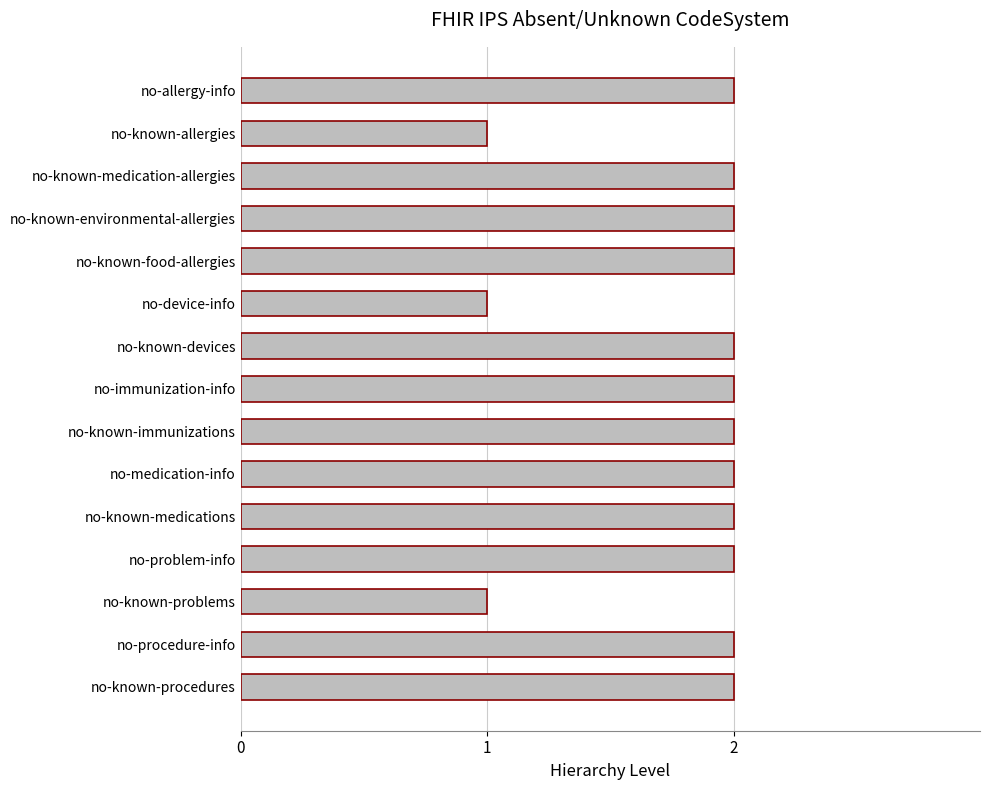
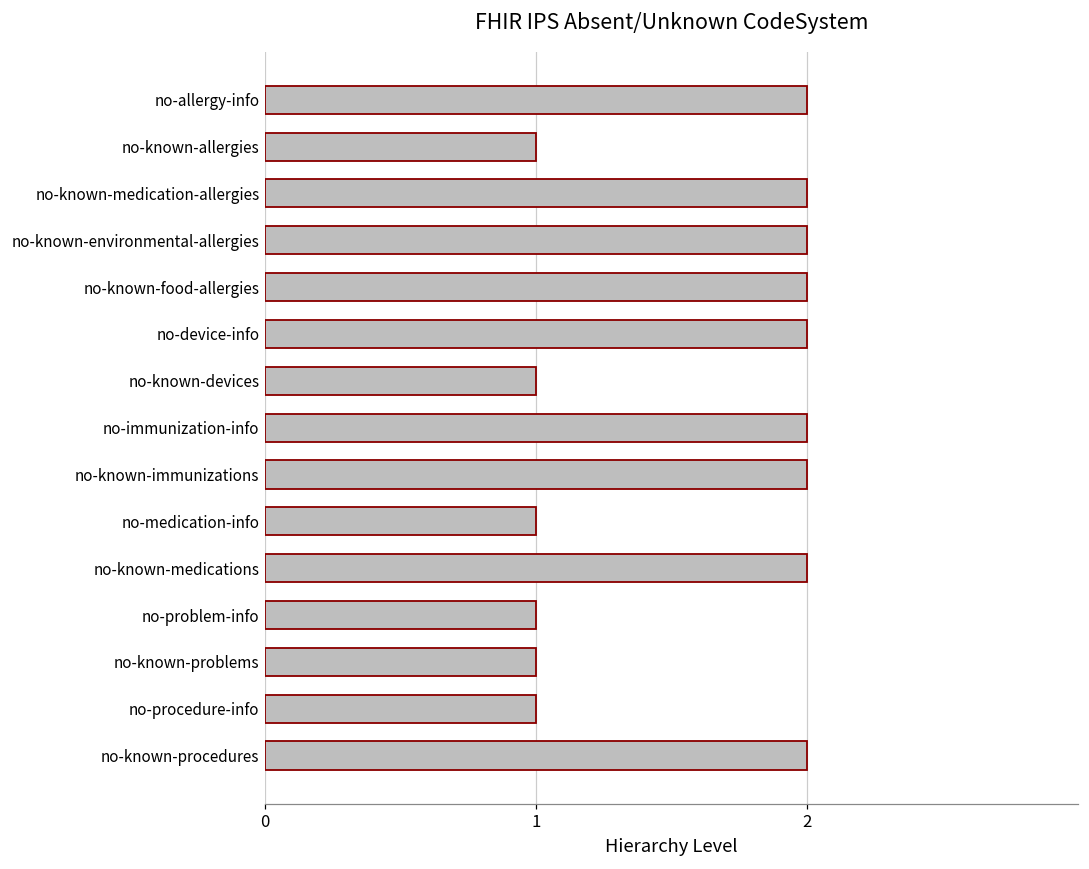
  {
    "no-allergy-info": 2,
    "no-known-allergies": 1,
    "no-known-medication-allergies": 2,
    "no-known-environmental-allergies": 2,
    "no-known-food-allergies": 2,
-   "no-device-info": 1,
-   "no-known-devices": 2,
+   "no-device-info": 2,
+   "no-known-devices": 1,
    "no-immunization-info": 2,
    "no-known-immunizations": 2,
-   "no-medication-info": 2,
+   "no-medication-info": 1,
    "no-known-medications": 2,
-   "no-problem-info": 2,
+   "no-problem-info": 1,
    "no-known-problems": 1,
-   "no-procedure-info": 2,
+   "no-procedure-info": 1,
    "no-known-procedures": 2
  }
